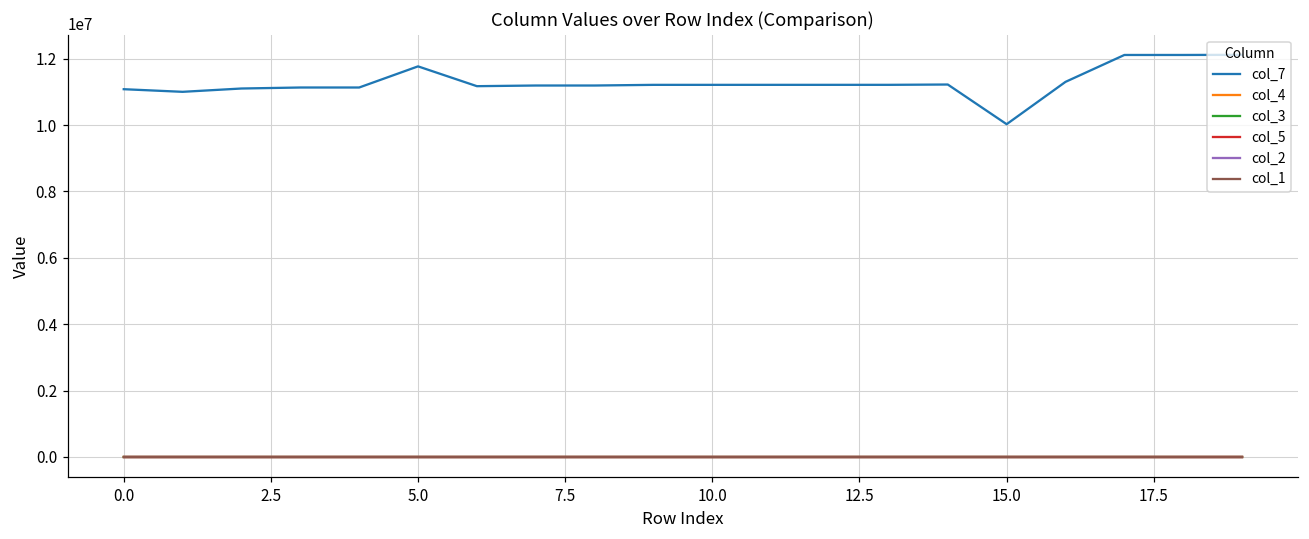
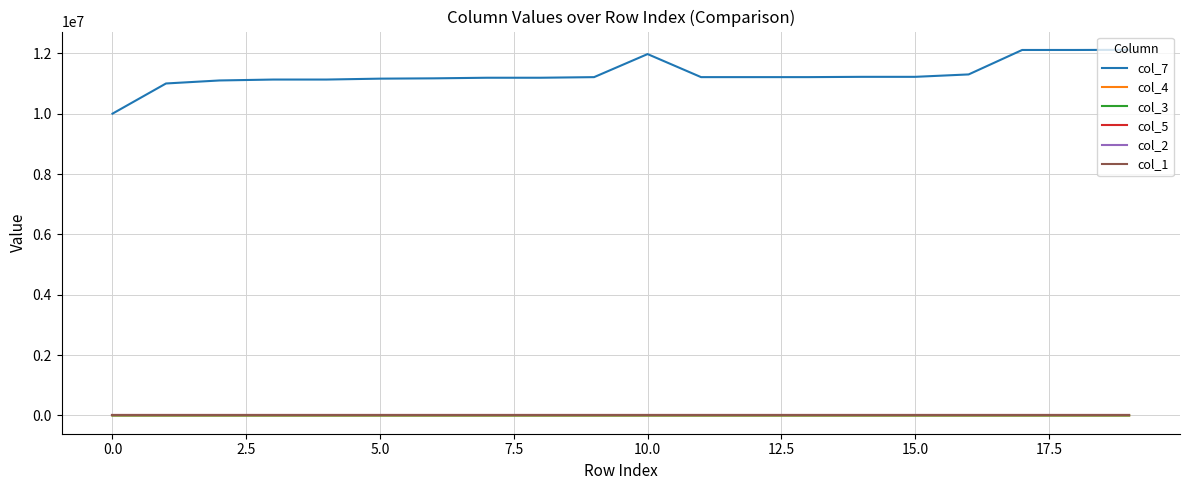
  {
    "col_7": {
-     "0.0": 11100000,
-     "5.0": 11800000,
-     "10.0": 11200000,
-     "15.0": 10000000
+     "0.0": 10000000,
+     "5.0": 11200000,
+     "10.0": 12000000,
+     "15.0": 11200000
    },
    "col_1": {
      "0.0": 0,
      "5.0": 0,
      "10.0": 0,
      "15.0": 0
    }
  }
